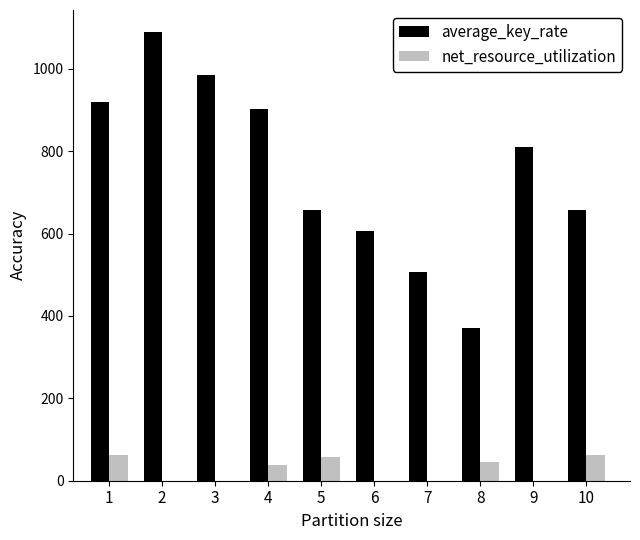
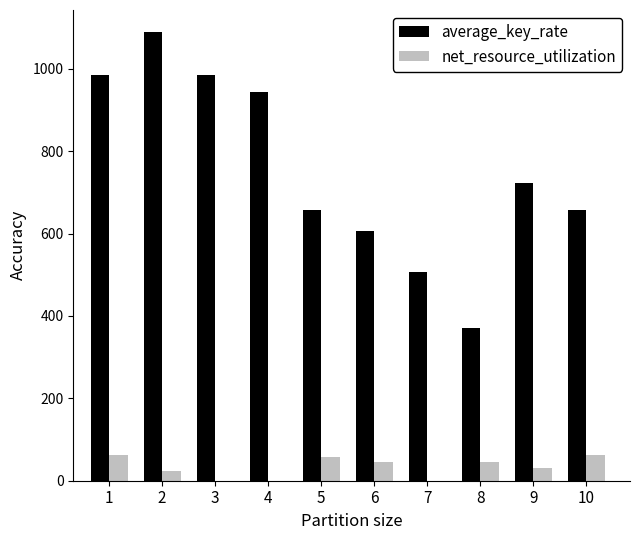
  {
    "average_key_rate": {
-     "1": 920,
+     "1": 980,
      "2": 1090,
      "3": 990,
-     "4": 900,
+     "4": 940,
      "5": 660,
      "6": 610,
      "7": 510,
      "8": 370,
-     "9": 810,
+     "9": 720,
      "10": 660
    },
    "net_resource_utilization": {
      "1": 60,
-     "2": 0,
-     "4": 40,
+     "2": 20,
+     "4": 0,
      "5": 60,
-     "6": 0,
+     "6": 50,
      "8": 50,
-     "9": 0,
+     "9": 30,
      "10": 60
    }
  }
